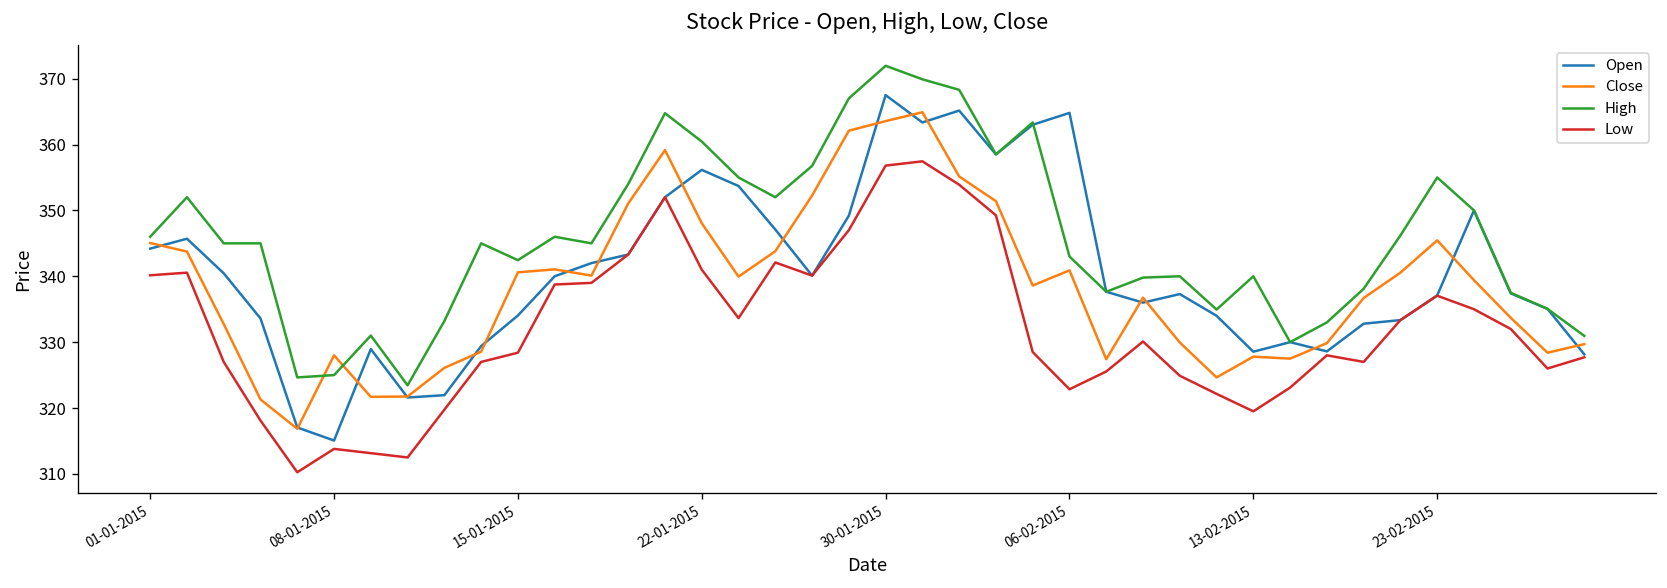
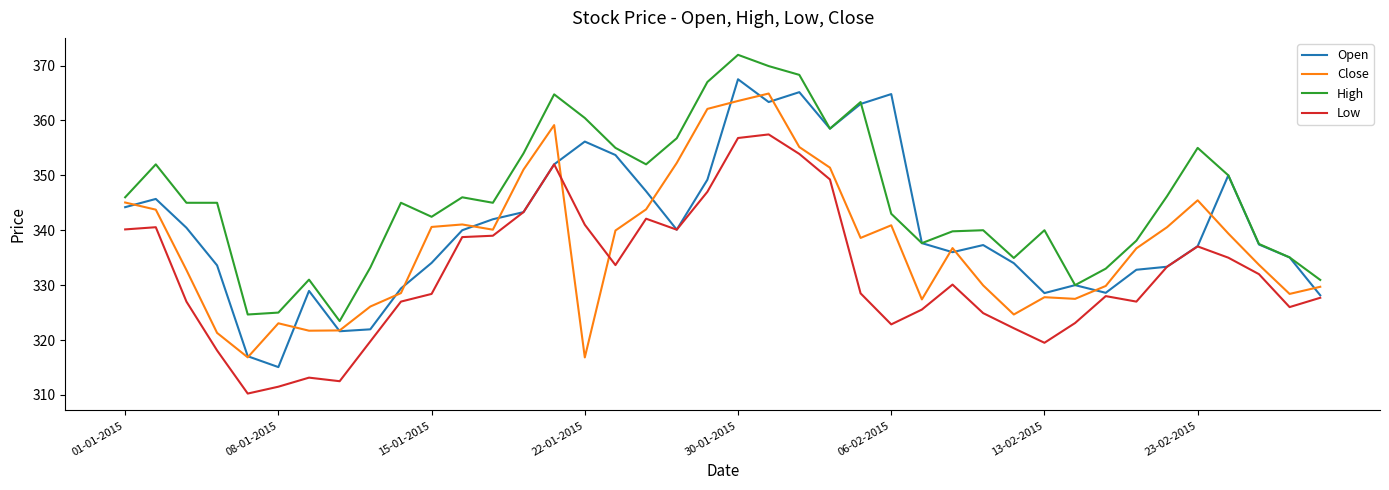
  {
    "Open": {
      "01-01-2015": 344,
      "08-01-2015": 315,
      "15-01-2015": 334,
      "22-01-2015": 356,
      "30-01-2015": 368,
      "06-02-2015": 365,
      "13-02-2015": 329
    },
    "Close": {
      "01-01-2015": 345,
-     "08-01-2015": 328,
+     "08-01-2015": 323,
      "15-01-2015": 341,
-     "22-01-2015": 348,
+     "22-01-2015": 317,
      "30-01-2015": 364,
      "06-02-2015": 341,
      "13-02-2015": 328,
      "23-02-2015": 345
    },
    "High": {
      "01-01-2015": 346,
      "08-01-2015": 325,
      "15-01-2015": 342,
      "22-01-2015": 360,
      "30-01-2015": 372,
      "06-02-2015": 343,
      "13-02-2015": 340,
      "23-02-2015": 355
    },
    "Low": {
      "01-01-2015": 340,
-     "08-01-2015": 314,
+     "08-01-2015": 312,
      "15-01-2015": 328,
      "22-01-2015": 341,
      "30-01-2015": 357,
      "06-02-2015": 323,
      "13-02-2015": 320
    }
  }
